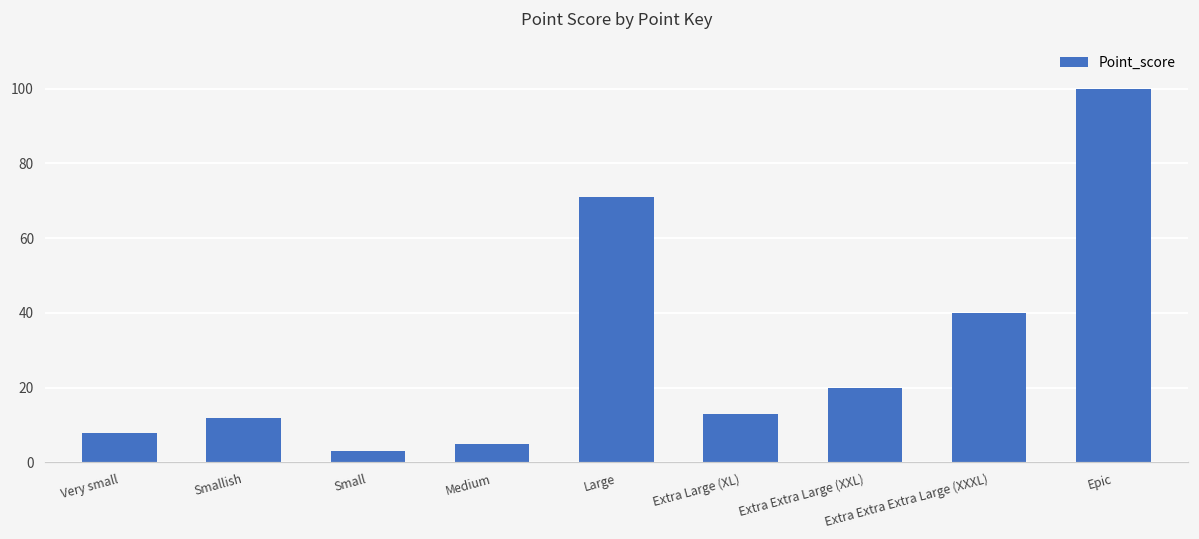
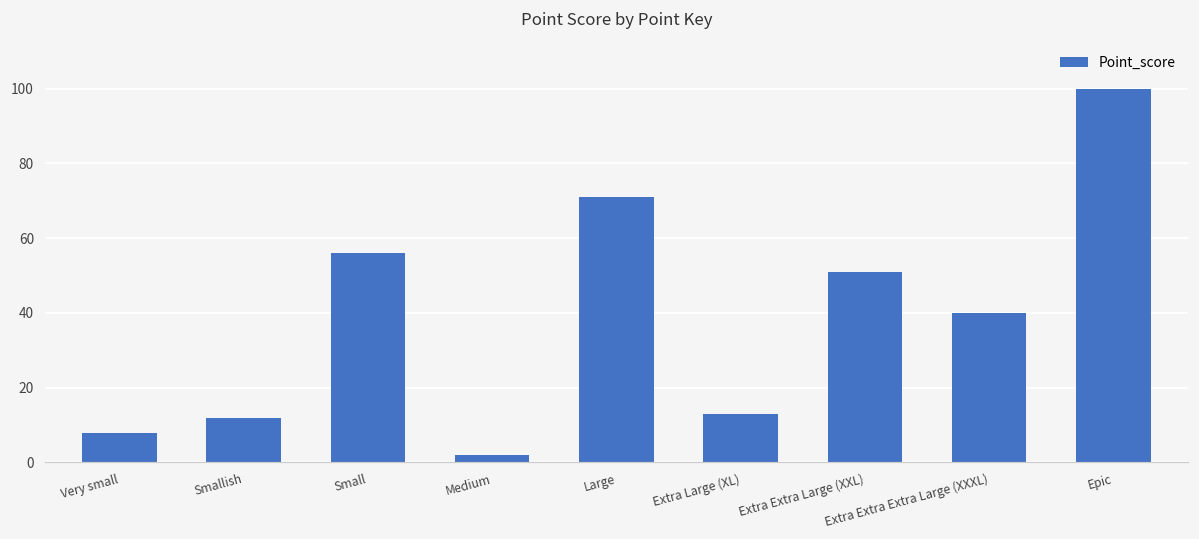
  {
    "Very small": 8,
    "Smallish": 12,
-   "Small": 3,
-   "Medium": 5,
+   "Small": 56,
+   "Medium": 2,
    "Large": 71,
    "Extra Large (XL)": 13,
-   "Extra Extra Large (XXL)": 20,
+   "Extra Extra Large (XXL)": 51,
    "Extra Extra Extra Large (XXXL)": 40,
    "Epic": 100
  }
